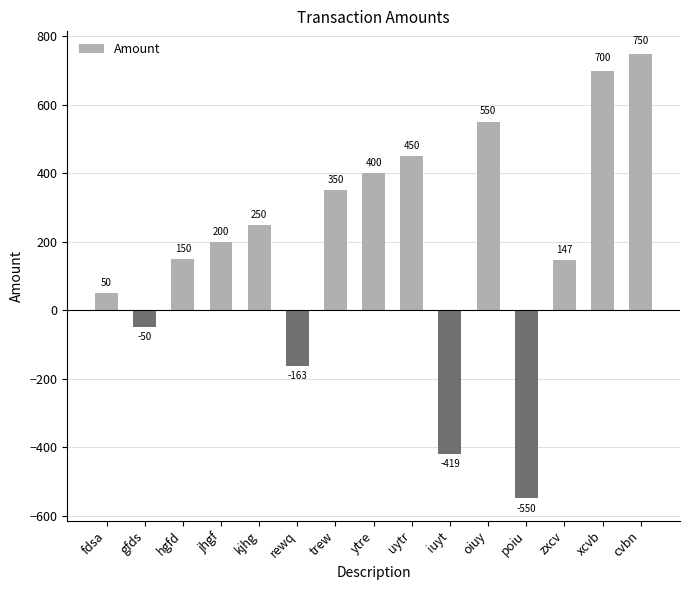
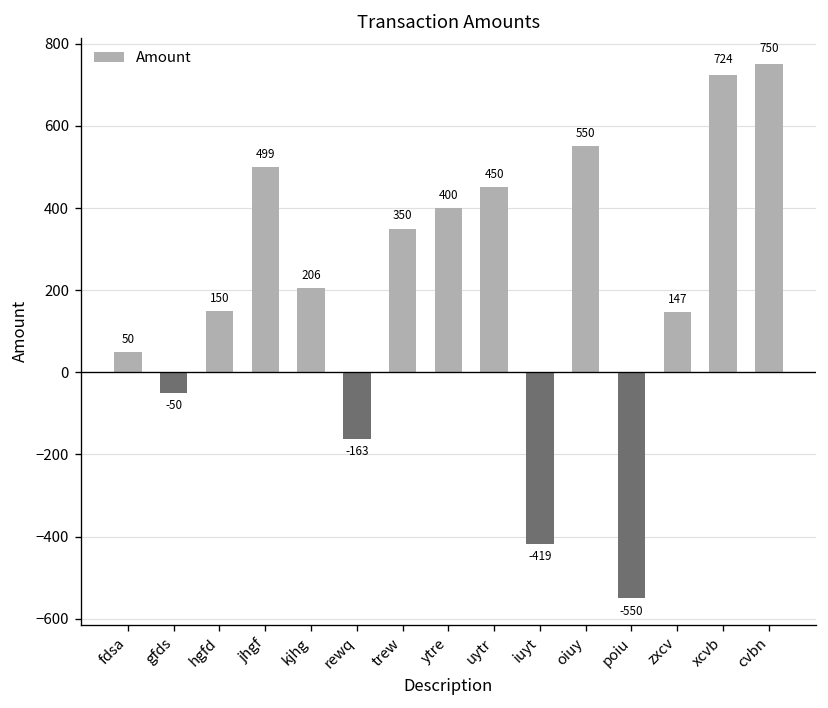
  {
    "fdsa": 50,
    "gfds": -50,
    "hgfd": 150,
-   "jhgf": 200,
-   "kjhg": 250,
+   "jhgf": 499,
+   "kjhg": 206,
    "rewq": -163,
    "trew": 350,
    "ytre": 400,
    "uytr": 450,
    "iuyt": -419,
    "oiuy": 550,
    "poiu": -550,
    "zxcv": 147,
-   "xcvb": 700,
+   "xcvb": 724,
    "cvbn": 750
  }
